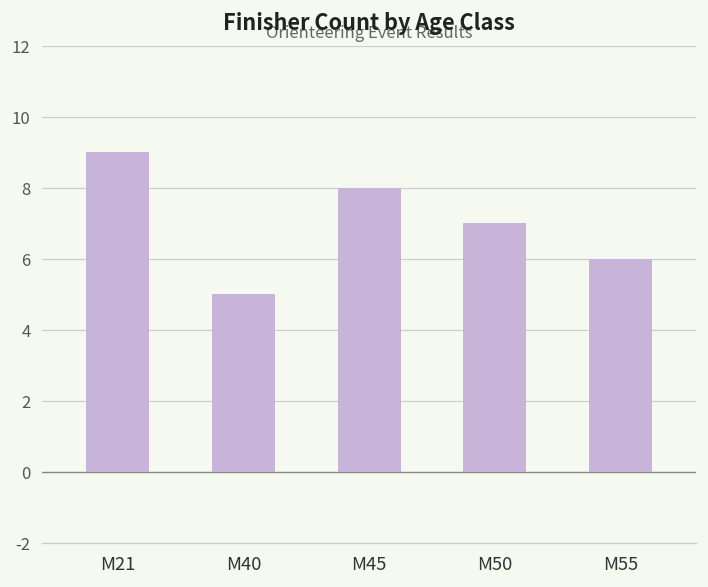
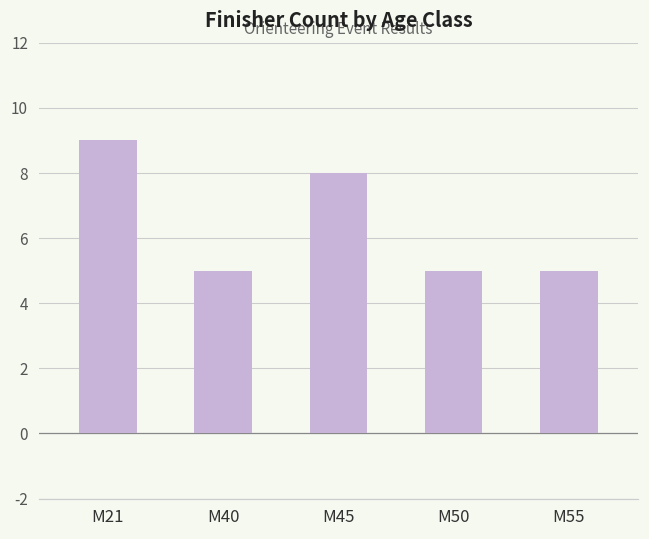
  {
    "M21": 9,
    "M40": 5,
    "M45": 8,
-   "M50": 7,
-   "M55": 6
+   "M50": 5,
+   "M55": 5
  }
